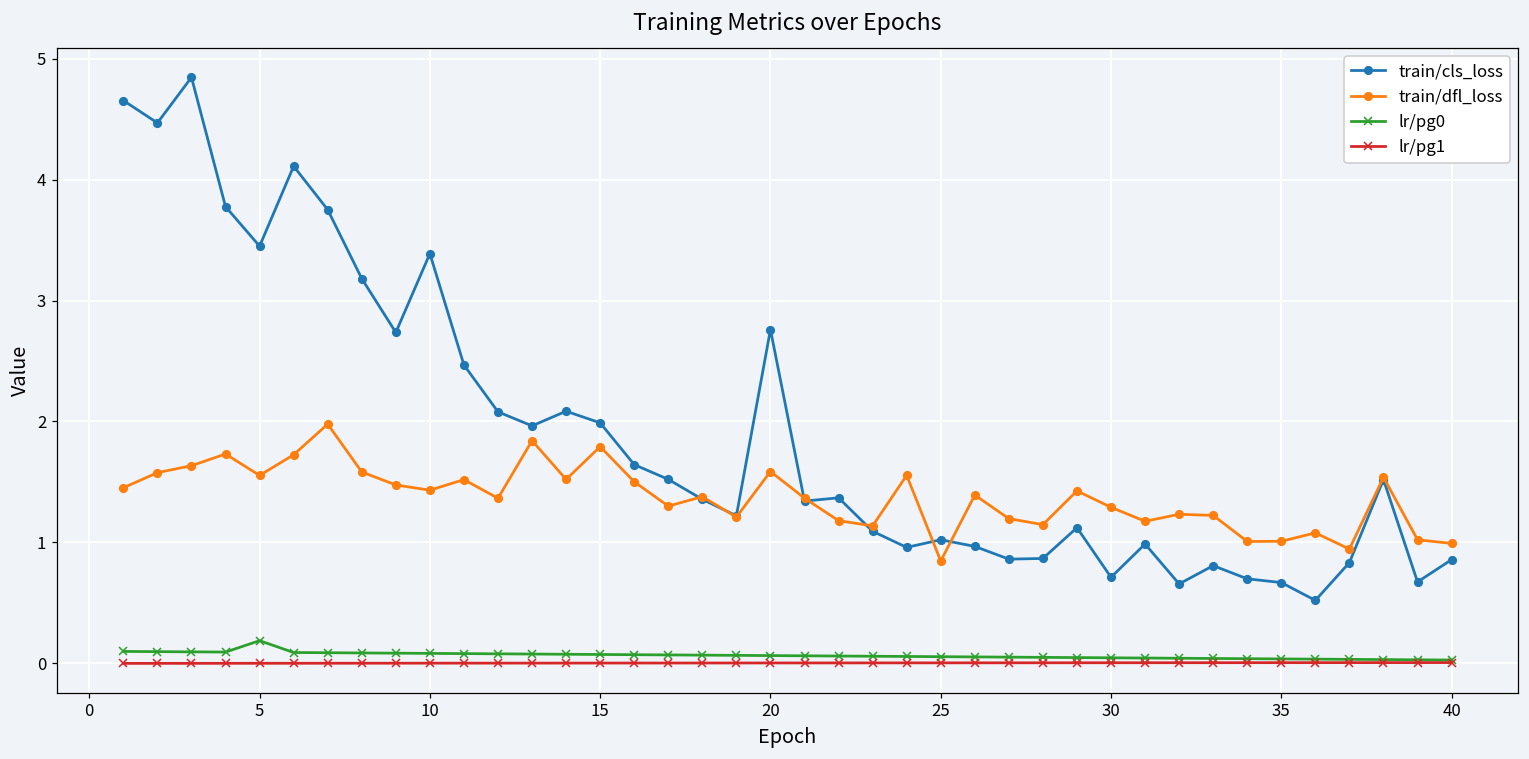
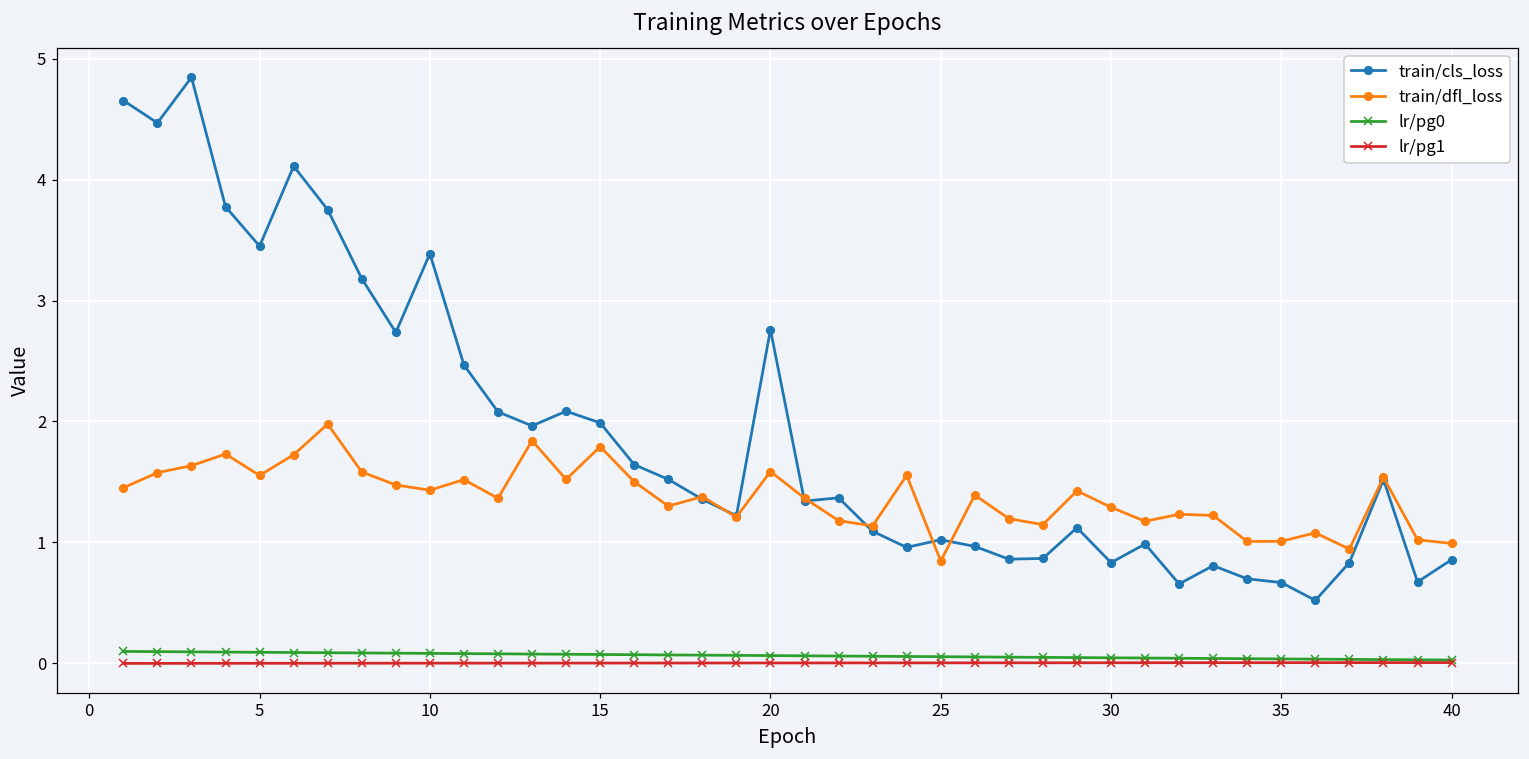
  {
    "train/cls_loss": {
      "5": 3.45,
      "10": 3.39,
      "15": 1.99,
      "20": 2.76,
      "25": 1.02,
-     "30": 0.71,
+     "30": 0.83,
      "35": 0.67,
      "40": 0.86
    },
    "train/dfl_loss": {
      "5": 1.55,
      "10": 1.43,
      "15": 1.79,
      "20": 1.59,
      "25": 0.85,
      "30": 1.29,
      "35": 1.01,
      "40": 0.99
    },
    "lr/pg0": {
-     "5": 0.19,
+     "5": 0.09,
      "10": 0.08,
      "15": 0.07,
      "20": 0.06,
      "25": 0.06,
      "30": 0.05,
      "35": 0.04
    },
    "lr/pg1": {
      "5": 0.00,
      "10": 0.00,
      "15": 0.00,
      "20": 0.00,
      "25": 0.00,
      "30": 0.01,
      "35": 0.01
    }
  }
